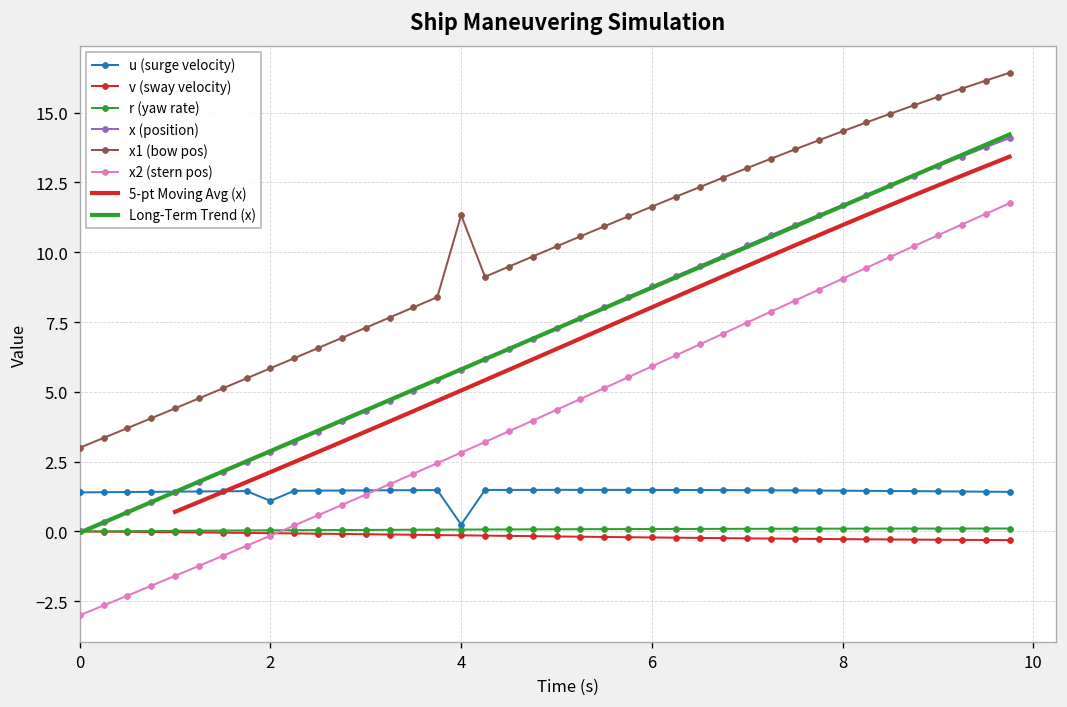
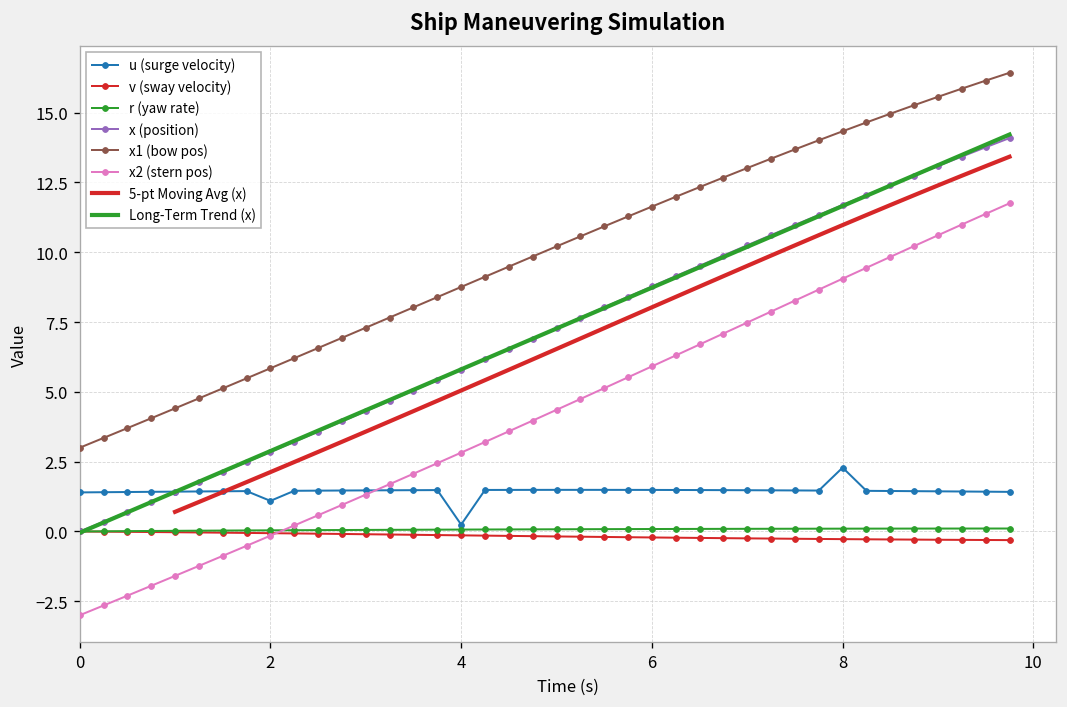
  {
    "u (surge velocity)": {
      "0": 1.4,
      "2": 1.1,
      "4": 0.2,
      "6": 1.5,
-     "8": 1.5
+     "8": 2.3
    },
    "x1 (bow pos)": {
      "0": 3.0,
      "2": 5.8,
-     "4": 11.3,
+     "4": 8.8,
      "6": 11.6,
      "8": 14.3
    },
    "x2 (stern pos)": {
      "0": -3.0,
      "4": 2.8,
      "6": 5.9,
      "8": 9.1
    }
  }
